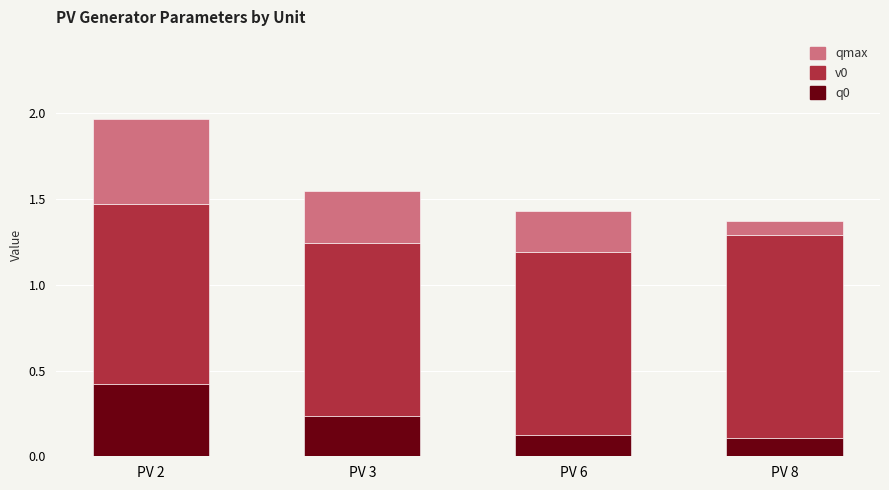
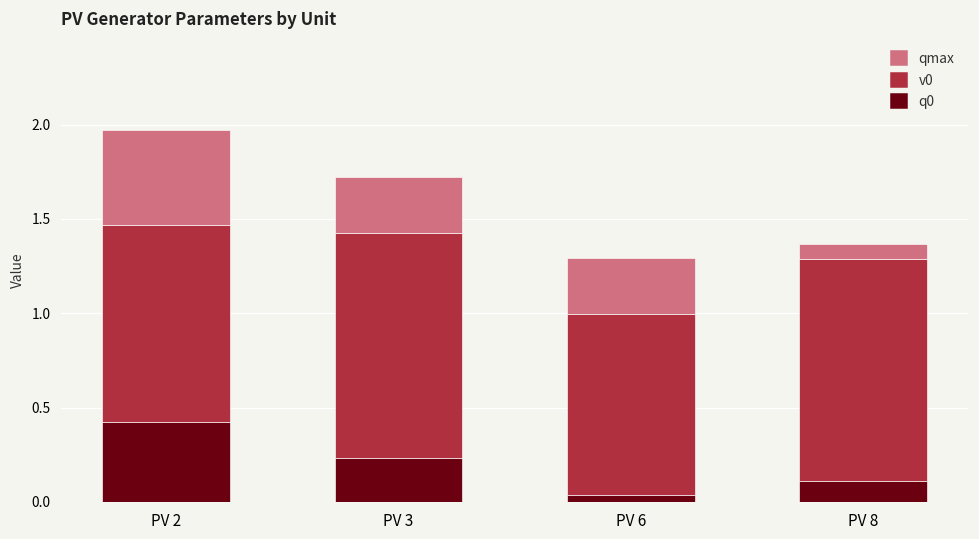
  {
    "q0": {
      "PV 2": 0.42,
      "PV 3": 0.23,
-     "PV 6": 0.12,
+     "PV 6": 0.03,
      "PV 8": 0.11
    },
    "v0": {
      "PV 2": 1.05,
-     "PV 3": 1.01,
-     "PV 6": 1.07,
+     "PV 3": 1.19,
+     "PV 6": 0.96,
      "PV 8": 1.18
    },
    "qmax": {
      "PV 2": 0.50,
      "PV 3": 0.30,
-     "PV 6": 0.24,
+     "PV 6": 0.30,
      "PV 8": 0.08
    }
  }
